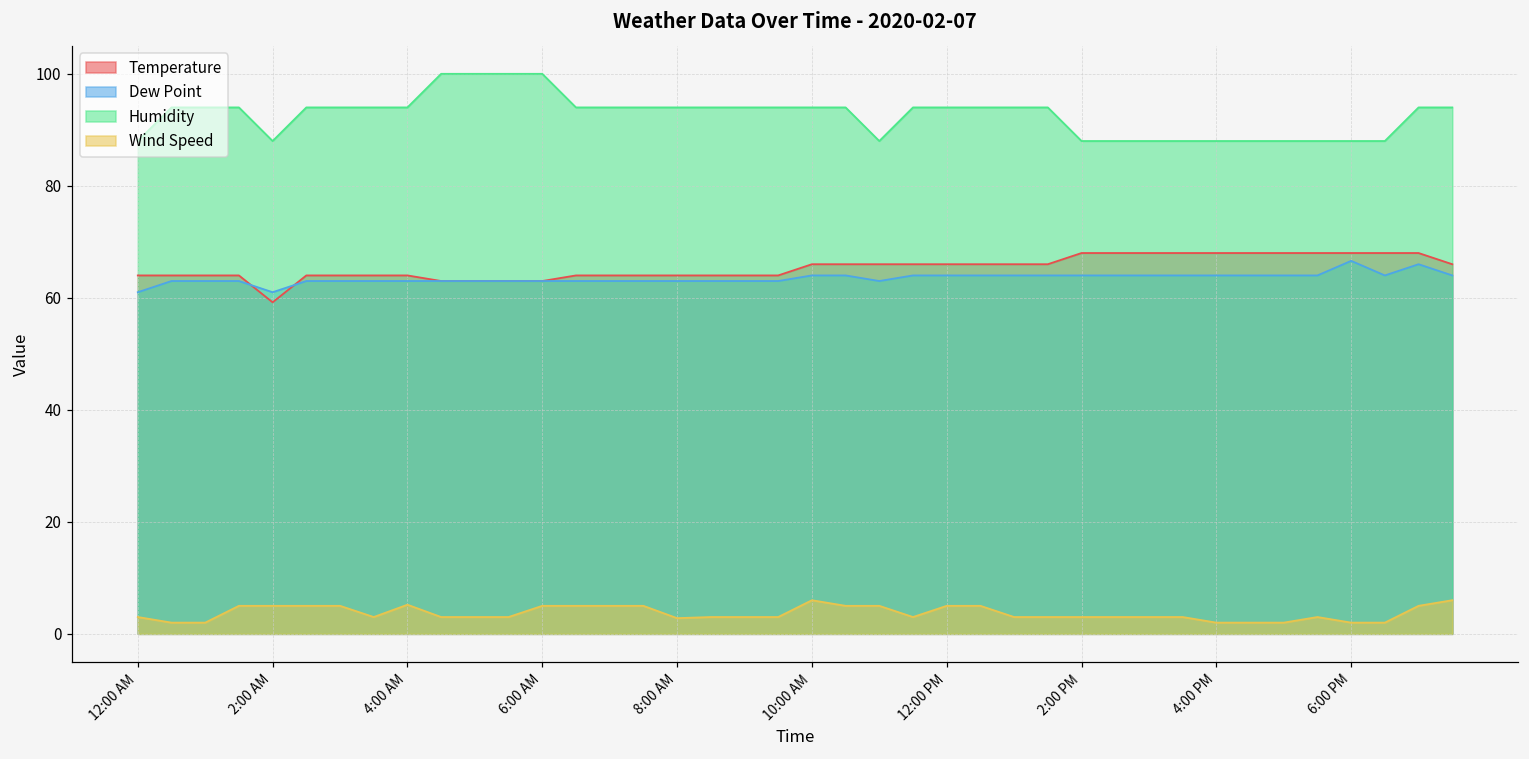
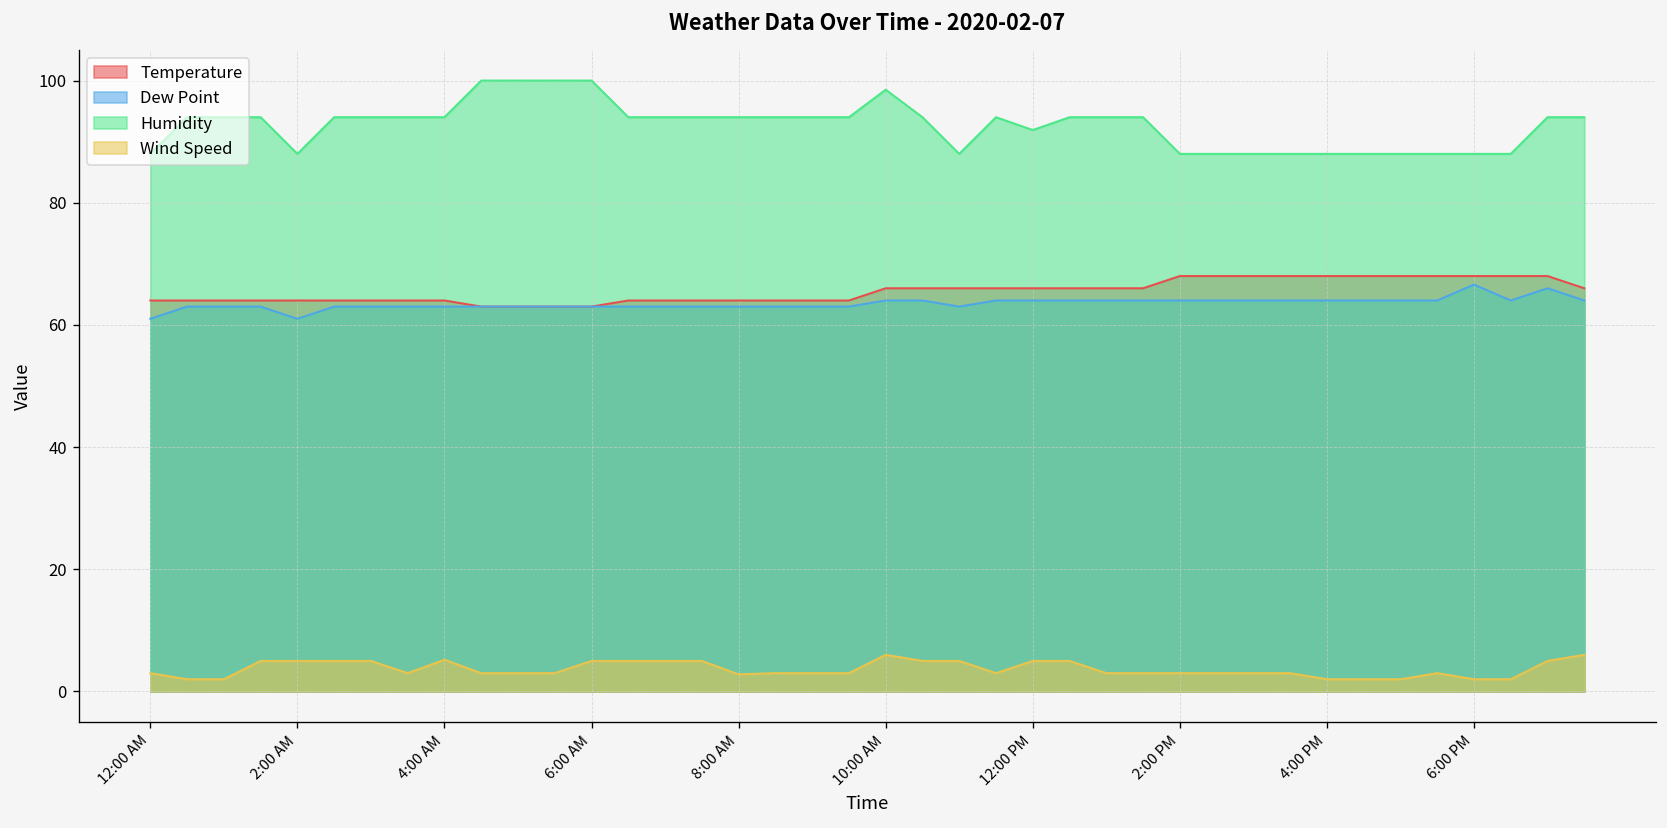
  {
    "Temperature": {
      "12:00 AM": 64,
-     "2:00 AM": 59,
+     "2:00 AM": 64,
      "4:00 AM": 64,
      "8:00 AM": 64,
      "10:00 AM": 66,
      "12:00 PM": 66,
      "2:00 PM": 68,
      "4:00 PM": 68,
      "6:00 PM": 68
    },
    "Dew Point": {
      "12:00 AM": 61,
      "2:00 AM": 61,
      "4:00 AM": 63,
      "8:00 AM": 63,
      "10:00 AM": 64,
      "12:00 PM": 64,
      "2:00 PM": 64,
      "4:00 PM": 64,
      "6:00 PM": 67
    },
    "Humidity": {
      "2:00 AM": 88,
      "4:00 AM": 94,
      "6:00 AM": 100,
      "8:00 AM": 94,
-     "10:00 AM": 94,
-     "12:00 PM": 94,
+     "10:00 AM": 99,
+     "12:00 PM": 92,
      "2:00 PM": 88,
      "4:00 PM": 88,
      "6:00 PM": 88
    },
    "Wind Speed": {
      "12:00 AM": 3,
      "2:00 AM": 5,
      "4:00 AM": 5,
      "6:00 AM": 5,
      "8:00 AM": 3,
      "10:00 AM": 6,
      "12:00 PM": 5,
      "2:00 PM": 3,
      "4:00 PM": 2,
      "6:00 PM": 2
    }
  }
